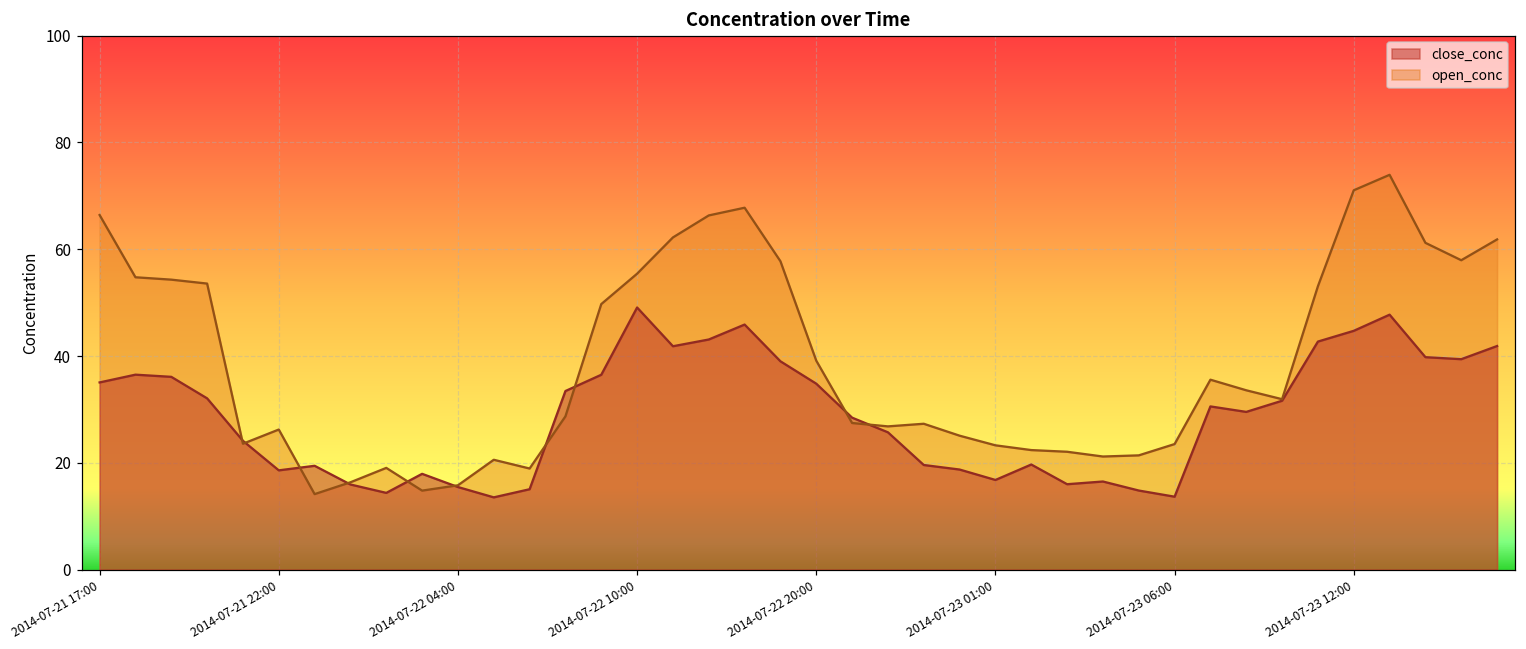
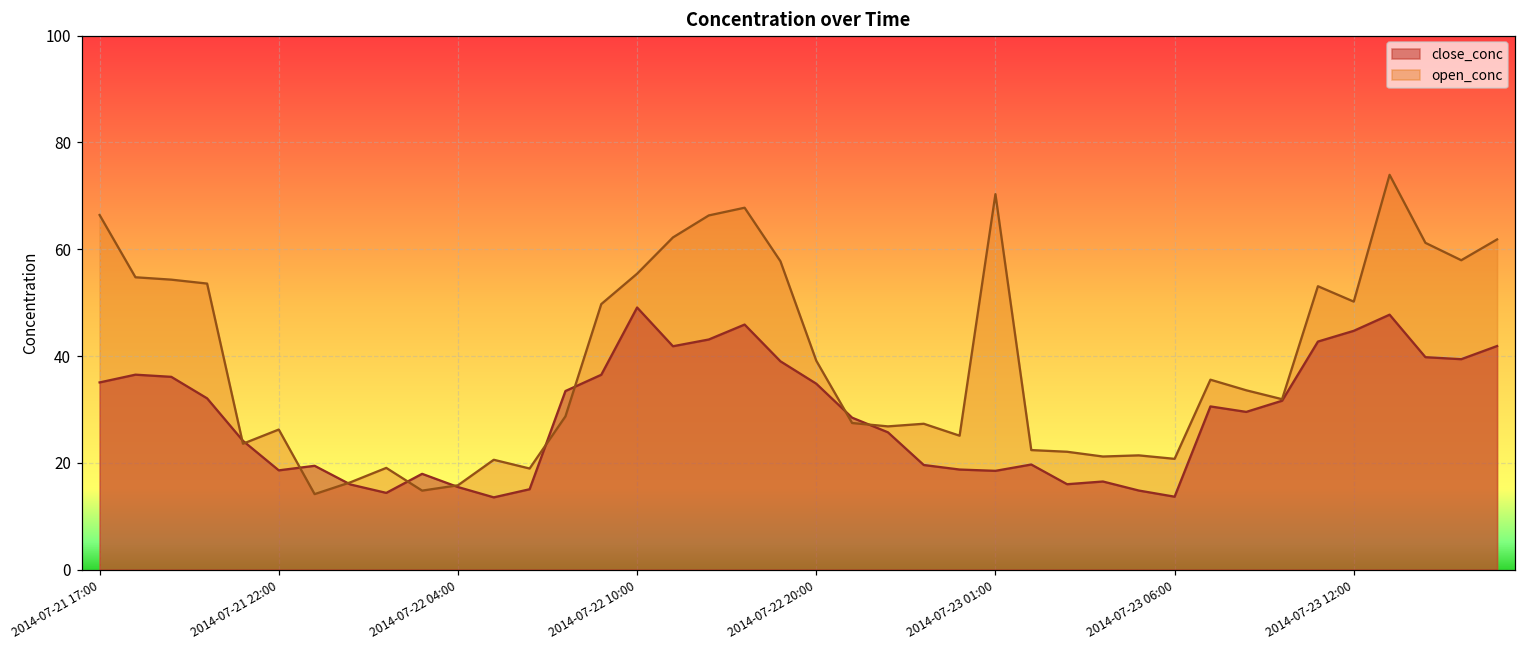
  {
    "close_conc": {
      "2014-07-21 17:00": 35,
      "2014-07-21 22:00": 19,
      "2014-07-22 10:00": 49,
      "2014-07-22 20:00": 35,
-     "2014-07-23 01:00": 17,
+     "2014-07-23 01:00": 19,
      "2014-07-23 06:00": 14,
      "2014-07-23 12:00": 45
    },
    "open_conc": {
      "2014-07-21 17:00": 66,
      "2014-07-21 22:00": 26,
      "2014-07-22 10:00": 55,
      "2014-07-22 20:00": 39,
-     "2014-07-23 01:00": 23,
-     "2014-07-23 06:00": 24,
-     "2014-07-23 12:00": 71
+     "2014-07-23 01:00": 70,
+     "2014-07-23 06:00": 21,
+     "2014-07-23 12:00": 50
    }
  }
